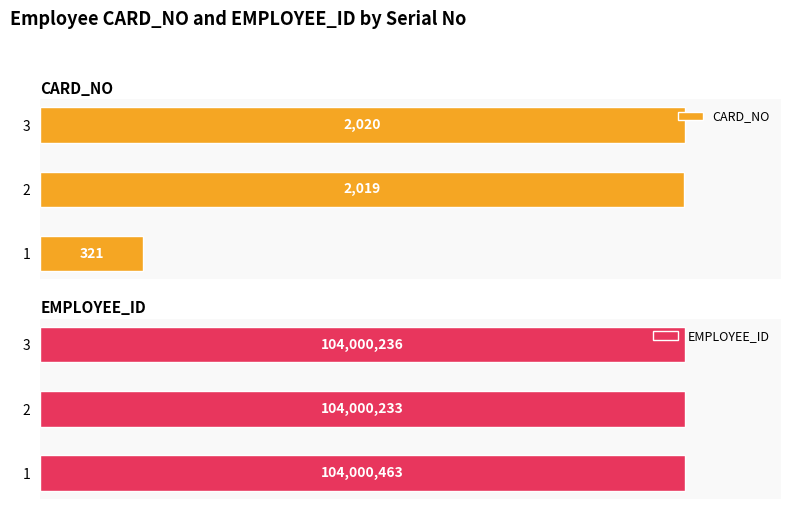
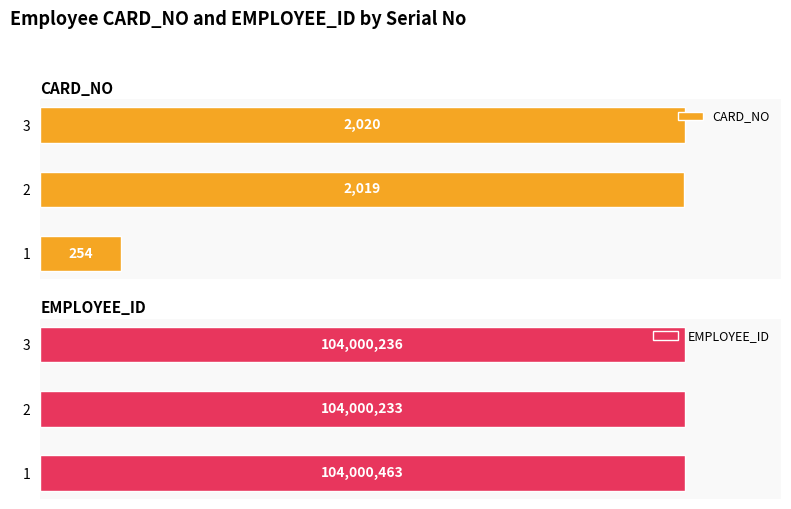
  {
    "CARD_NO": {
      "3": "2,020",
      "2": "2,019",
-     "1": "321"
+     "1": "254"
    },
    "EMPLOYEE_ID": {
      "3": "104,000,236",
      "2": "104,000,233",
      "1": "104,000,463"
    }
  }
